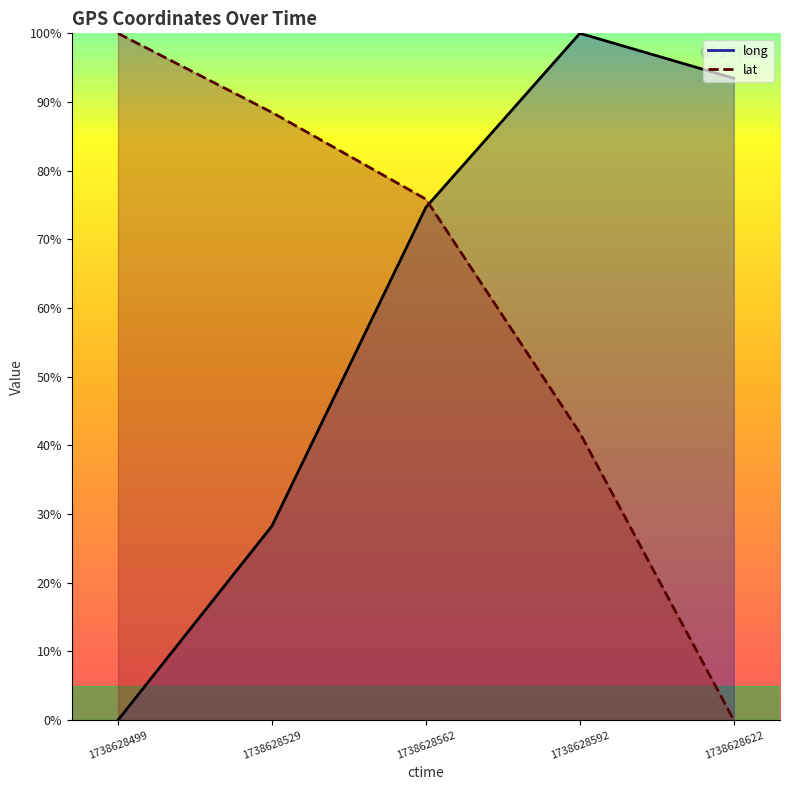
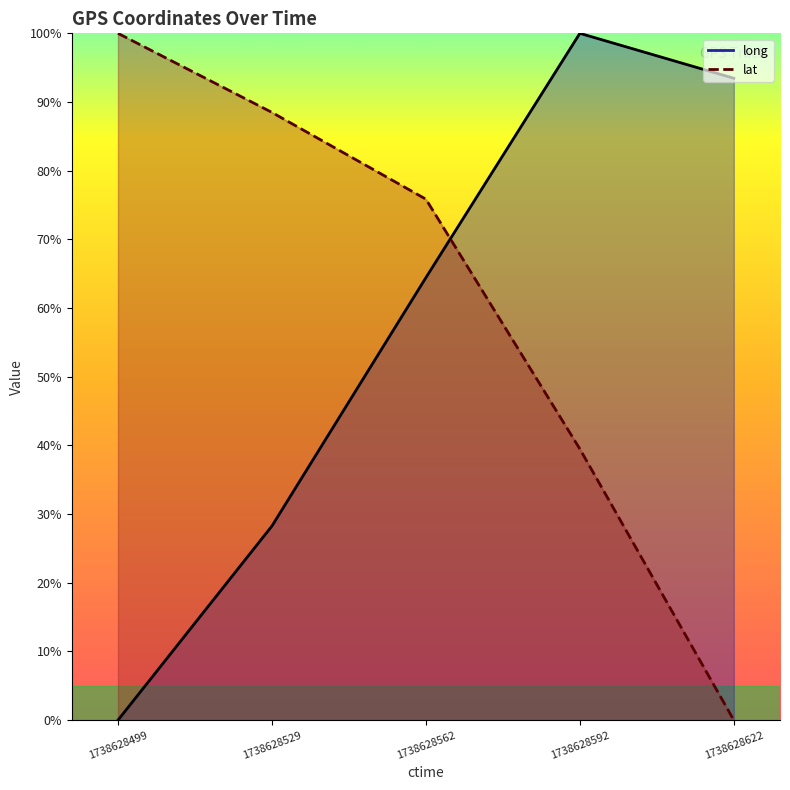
  {
    "long": {
      "1738628529": "28%",
-     "1738628562": "75%",
+     "1738628562": "64%",
      "1738628592": "100%"
    },
    "lat": {
      "1738628499": "100%",
      "1738628529": "88%",
      "1738628562": "76%",
-     "1738628592": "42%"
+     "1738628592": "39%"
    }
  }
